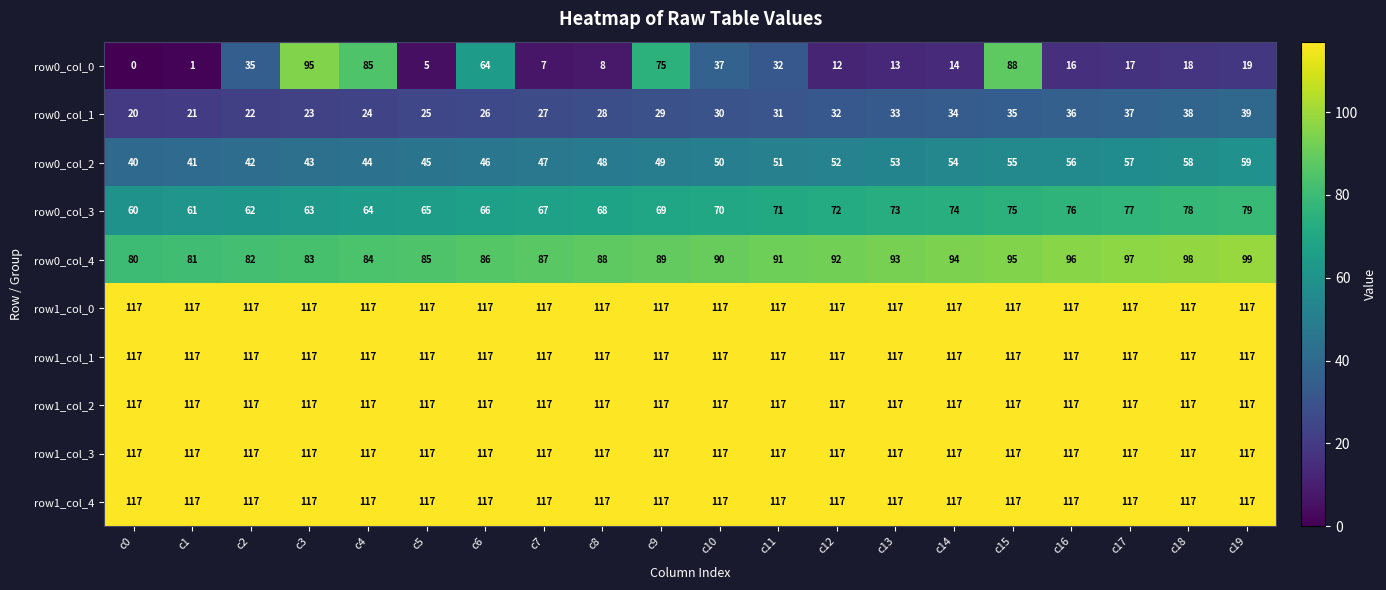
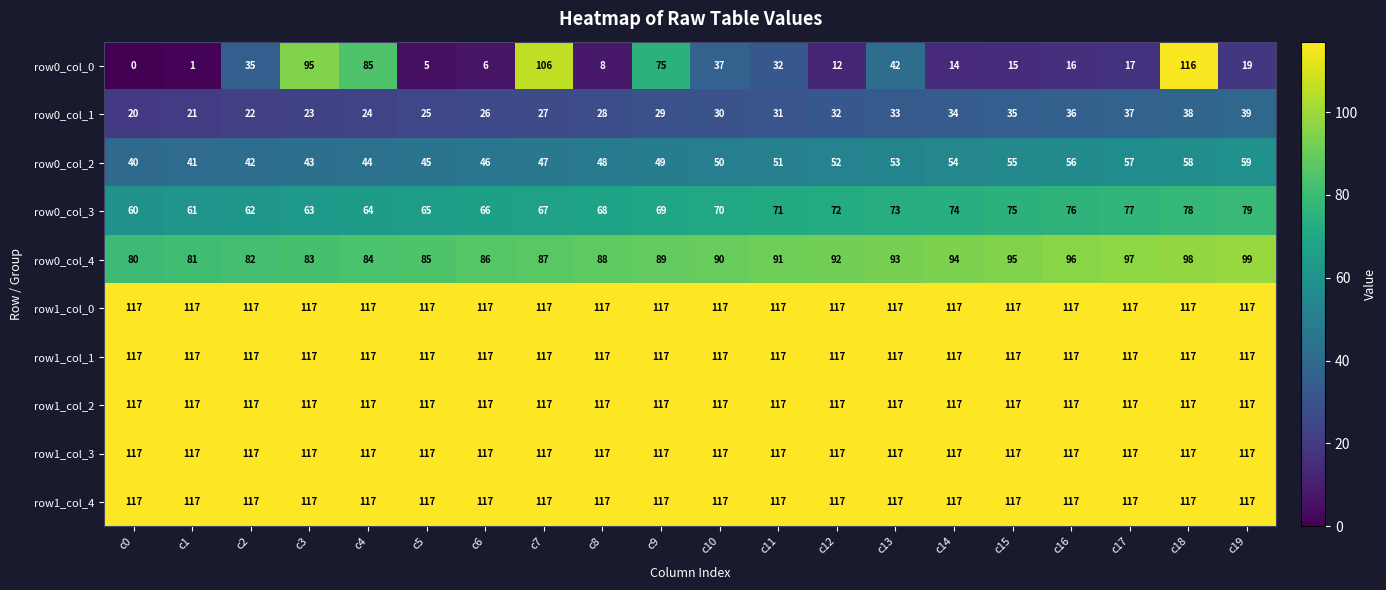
  {
    "row0_col_0": {
      "c0": 0,
      "c1": 1,
      "c2": 35,
      "c3": 95,
      "c4": 85,
      "c5": 5,
-     "c6": 64,
-     "c7": 7,
+     "c6": 6,
+     "c7": 106,
      "c8": 8,
      "c9": 75,
      "c10": 37,
      "c11": 32,
      "c12": 12,
-     "c13": 13,
+     "c13": 42,
      "c14": 14,
-     "c15": 88,
+     "c15": 15,
      "c16": 16,
      "c17": 17,
-     "c18": 18,
+     "c18": 116,
      "c19": 19
    },
    "row0_col_1": {
      "c0": 20,
      "c1": 21,
      "c2": 22,
      "c3": 23,
      "c4": 24,
      "c5": 25,
      "c6": 26,
      "c7": 27,
      "c8": 28,
      "c9": 29,
      "c10": 30,
      "c11": 31,
      "c12": 32,
      "c13": 33,
      "c14": 34,
      "c15": 35,
      "c16": 36,
      "c17": 37,
      "c18": 38,
      "c19": 39
    },
    "row0_col_2": {
      "c0": 40,
      "c1": 41,
      "c2": 42,
      "c3": 43,
      "c4": 44,
      "c5": 45,
      "c6": 46,
      "c7": 47,
      "c8": 48,
      "c9": 49,
      "c10": 50,
      "c11": 51,
      "c12": 52,
      "c13": 53,
      "c14": 54,
      "c15": 55,
      "c16": 56,
      "c17": 57,
      "c18": 58,
      "c19": 59
    },
    "row0_col_3": {
      "c0": 60,
      "c1": 61,
      "c2": 62,
      "c3": 63,
      "c4": 64,
      "c5": 65,
      "c6": 66,
      "c7": 67,
      "c8": 68,
      "c9": 69,
      "c10": 70,
      "c11": 71,
      "c12": 72,
      "c13": 73,
      "c14": 74,
      "c15": 75,
      "c16": 76,
      "c17": 77,
      "c18": 78,
      "c19": 79
    },
    "row0_col_4": {
      "c0": 80,
      "c1": 81,
      "c2": 82,
      "c3": 83,
      "c4": 84,
      "c5": 85,
      "c6": 86,
      "c7": 87,
      "c8": 88,
      "c9": 89,
      "c10": 90,
      "c11": 91,
      "c12": 92,
      "c13": 93,
      "c14": 94,
      "c15": 95,
      "c16": 96,
      "c17": 97,
      "c18": 98,
      "c19": 99
    },
    "row1_col_0": {
      "c0": 117,
      "c1": 117,
      "c2": 117,
      "c3": 117,
      "c4": 117,
      "c5": 117,
      "c6": 117,
      "c7": 117,
      "c8": 117,
      "c9": 117,
      "c10": 117,
      "c11": 117,
      "c12": 117,
      "c13": 117,
      "c14": 117,
      "c15": 117,
      "c16": 117,
      "c17": 117,
      "c18": 117,
      "c19": 117
    },
    "row1_col_1": {
      "c0": 117,
      "c1": 117,
      "c2": 117,
      "c3": 117,
      "c4": 117,
      "c5": 117,
      "c6": 117,
      "c7": 117,
      "c8": 117,
      "c9": 117,
      "c10": 117,
      "c11": 117,
      "c12": 117,
      "c13": 117,
      "c14": 117,
      "c15": 117,
      "c16": 117,
      "c17": 117,
      "c18": 117,
      "c19": 117
    },
    "row1_col_2": {
      "c0": 117,
      "c1": 117,
      "c2": 117,
      "c3": 117,
      "c4": 117,
      "c5": 117,
      "c6": 117,
      "c7": 117,
      "c8": 117,
      "c9": 117,
      "c10": 117,
      "c11": 117,
      "c12": 117,
      "c13": 117,
      "c14": 117,
      "c15": 117,
      "c16": 117,
      "c17": 117,
      "c18": 117,
      "c19": 117
    },
    "row1_col_3": {
      "c0": 117,
      "c1": 117,
      "c2": 117,
      "c3": 117,
      "c4": 117,
      "c5": 117,
      "c6": 117,
      "c7": 117,
      "c8": 117,
      "c9": 117,
      "c10": 117,
      "c11": 117,
      "c12": 117,
      "c13": 117,
      "c14": 117,
      "c15": 117,
      "c16": 117,
      "c17": 117,
      "c18": 117,
      "c19": 117
    },
    "row1_col_4": {
      "c0": 117,
      "c1": 117,
      "c2": 117,
      "c3": 117,
      "c4": 117,
      "c5": 117,
      "c6": 117,
      "c7": 117,
      "c8": 117,
      "c9": 117,
      "c10": 117,
      "c11": 117,
      "c12": 117,
      "c13": 117,
      "c14": 117,
      "c15": 117,
      "c16": 117,
      "c17": 117,
      "c18": 117,
      "c19": 117
    }
  }
